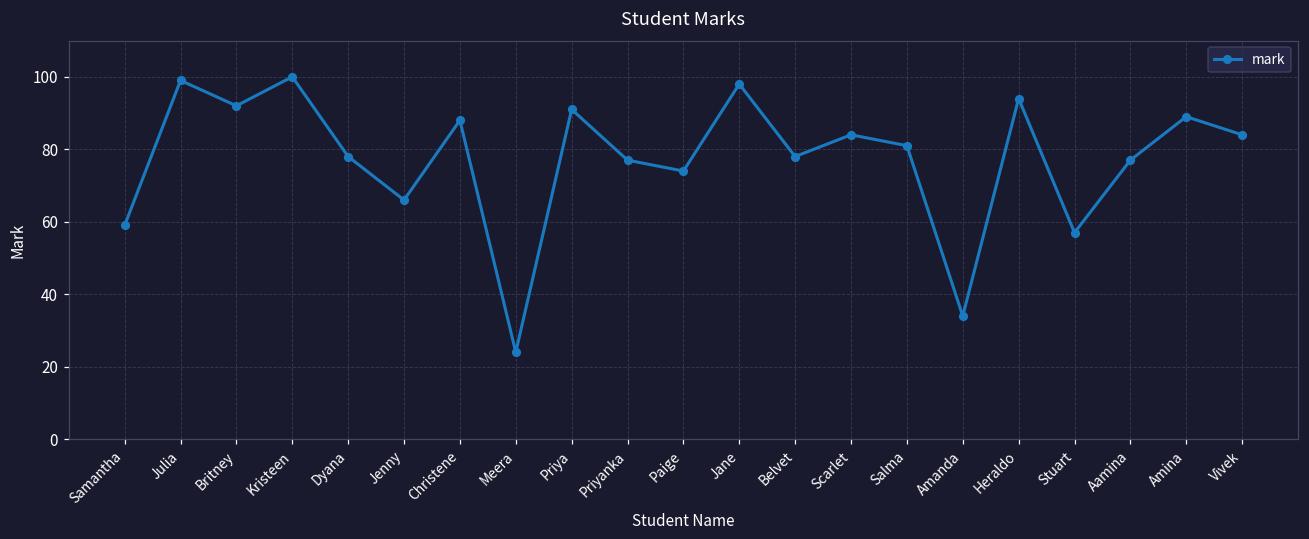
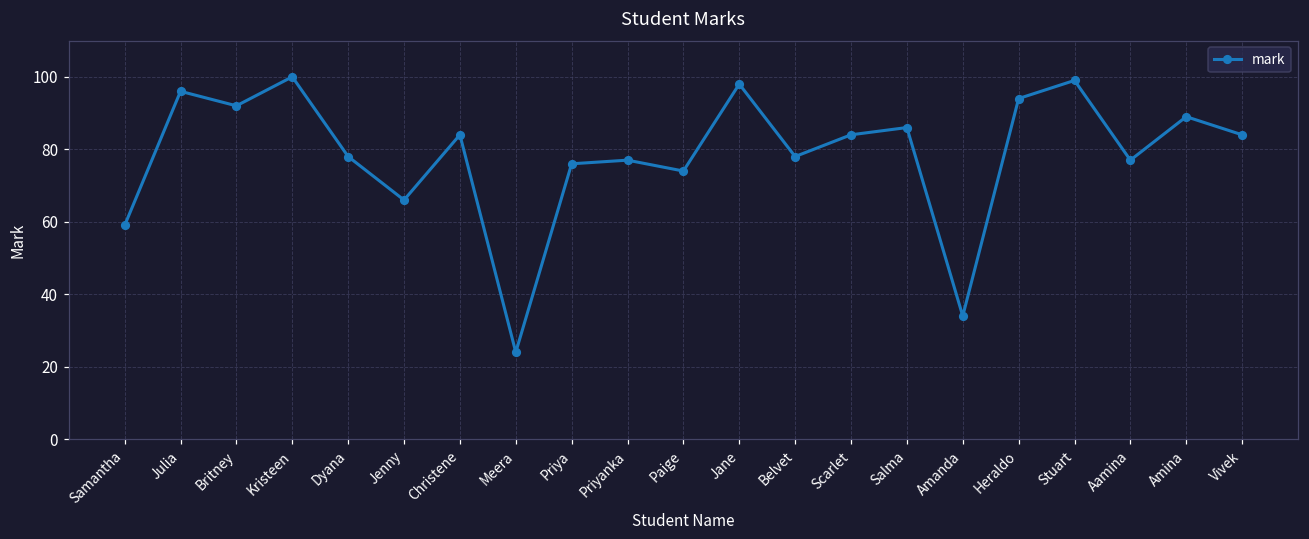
  {
    "Samantha": 59,
-   "Julia": 99,
+   "Julia": 96,
    "Britney": 92,
    "Kristeen": 100,
    "Dyana": 78,
    "Jenny": 66,
-   "Christene": 88,
+   "Christene": 84,
    "Meera": 24,
-   "Priya": 91,
+   "Priya": 76,
    "Priyanka": 77,
    "Paige": 74,
    "Jane": 98,
    "Belvet": 78,
    "Scarlet": 84,
-   "Salma": 81,
+   "Salma": 86,
    "Amanda": 34,
    "Heraldo": 94,
-   "Stuart": 57,
+   "Stuart": 99,
    "Aamina": 77,
    "Amina": 89,
    "Vivek": 84
  }
